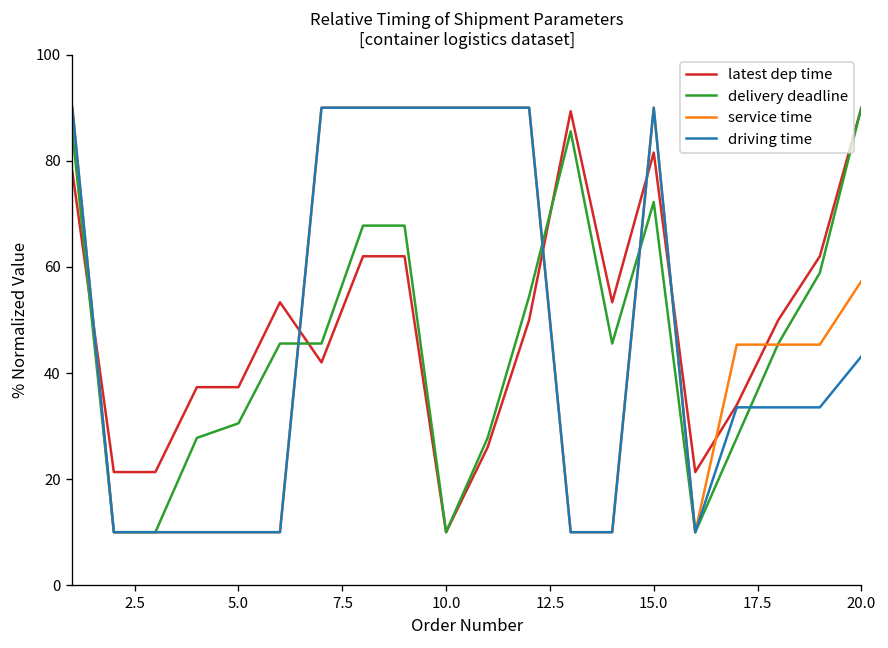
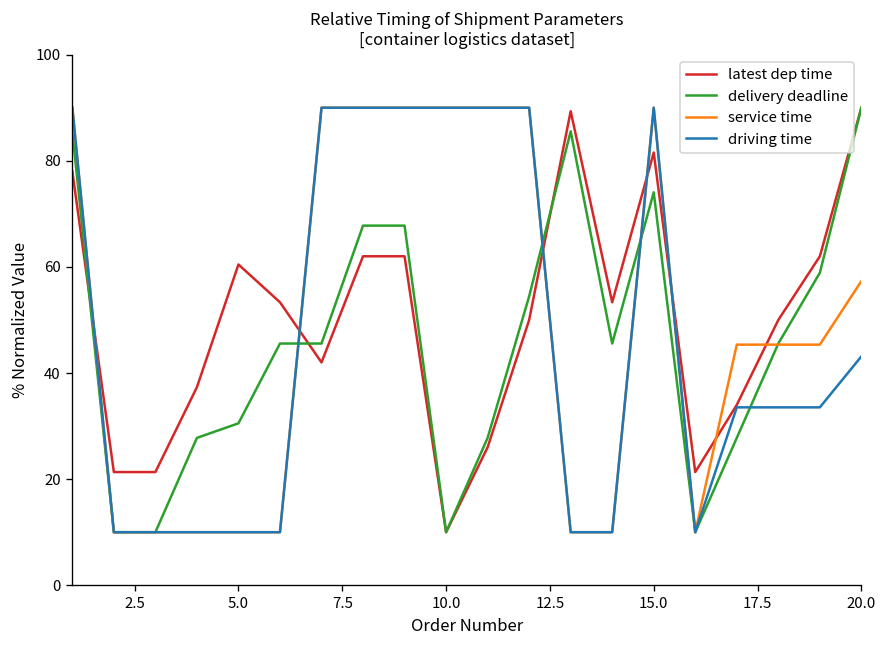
  {
    "latest dep time": {
-     "5.0": 37,
+     "5.0": 60,
      "15.0": 82
    },
    "delivery deadline": {
      "5.0": 31,
-     "15.0": 72
+     "15.0": 74
    },
    "service time": {
      "20.0": 57
    },
    "driving time": {
      "20.0": 43
    }
  }
